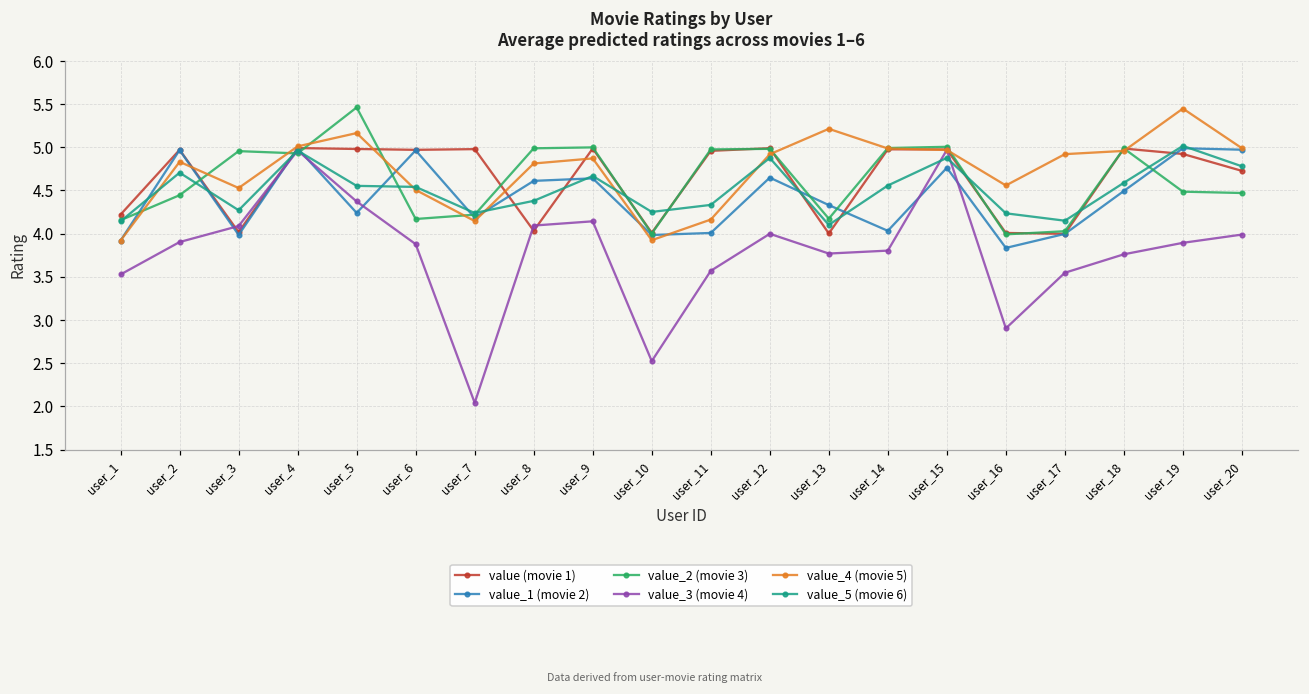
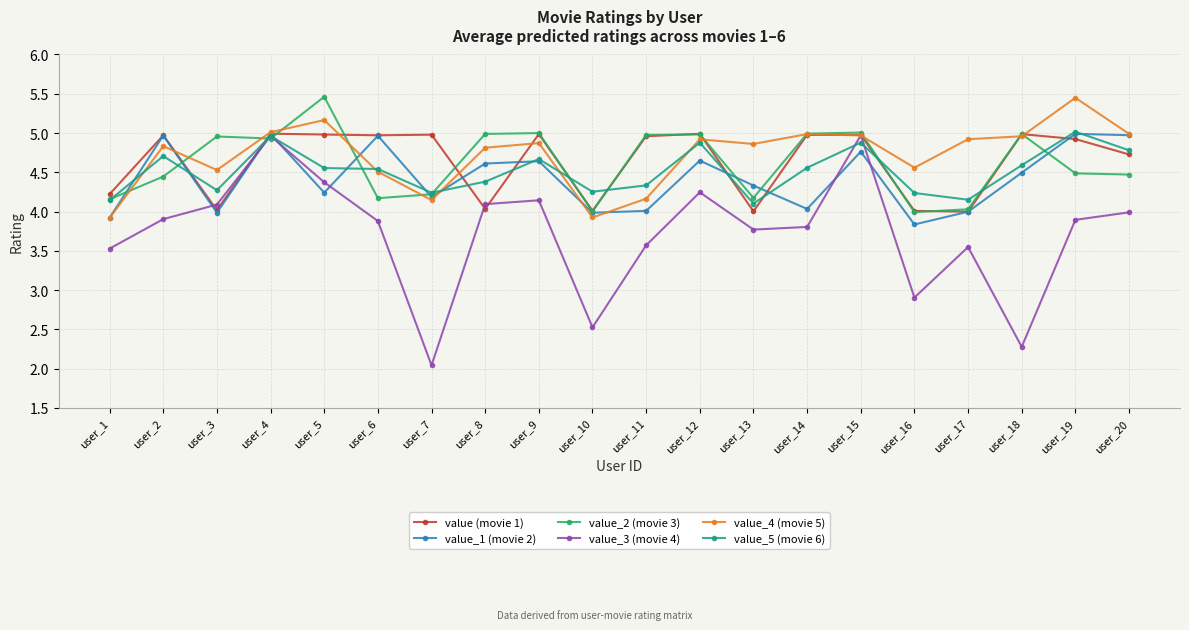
  {
    "value (movie 1)": {
      "user_1": 4.2,
      "user_5": 5.0,
      "user_7": 5.0,
      "user_8": 4.0,
      "user_13": 4.0,
      "user_19": 4.9,
      "user_20": 4.7
    },
    "value_1 (movie 2)": {
      "user_5": 4.2,
      "user_7": 4.2,
      "user_8": 4.6,
      "user_11": 4.0,
      "user_12": 4.6,
      "user_13": 4.3,
      "user_14": 4.0,
      "user_15": 4.8,
      "user_16": 3.8,
      "user_18": 4.5
    },
    "value_3 (movie 4)": {
      "user_1": 3.5,
      "user_2": 3.9,
      "user_3": 4.1,
      "user_5": 4.4,
      "user_6": 3.9,
      "user_7": 2.0,
      "user_8": 4.1,
      "user_9": 4.1,
      "user_10": 2.5,
      "user_11": 3.6,
-     "user_12": 4.0,
+     "user_12": 4.2,
      "user_13": 3.8,
      "user_14": 3.8,
      "user_16": 2.9,
      "user_17": 3.5,
-     "user_18": 3.8,
+     "user_18": 2.3,
      "user_19": 3.9,
      "user_20": 4.0
    },
    "value_4 (movie 5)": {
      "user_2": 4.8,
      "user_3": 4.5,
      "user_5": 5.2,
      "user_6": 4.5,
      "user_7": 4.1,
      "user_8": 4.8,
      "user_9": 4.9,
      "user_10": 3.9,
      "user_11": 4.2,
      "user_12": 4.9,
-     "user_13": 5.2,
+     "user_13": 4.9,
      "user_16": 4.6,
      "user_17": 4.9,
      "user_19": 5.4
    }
  }
